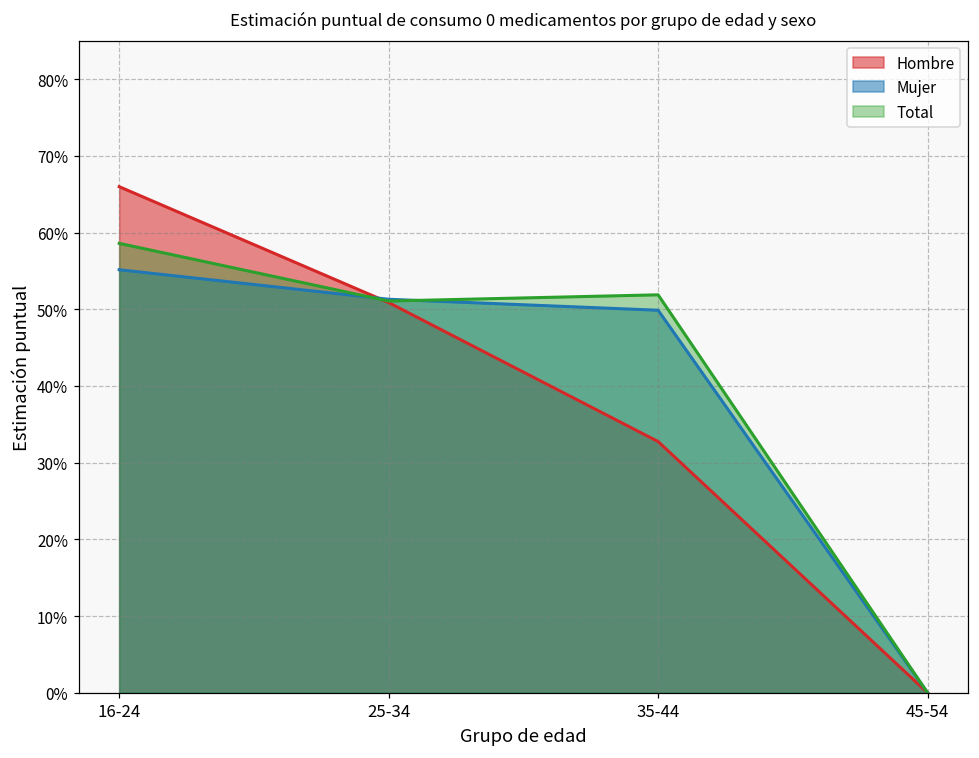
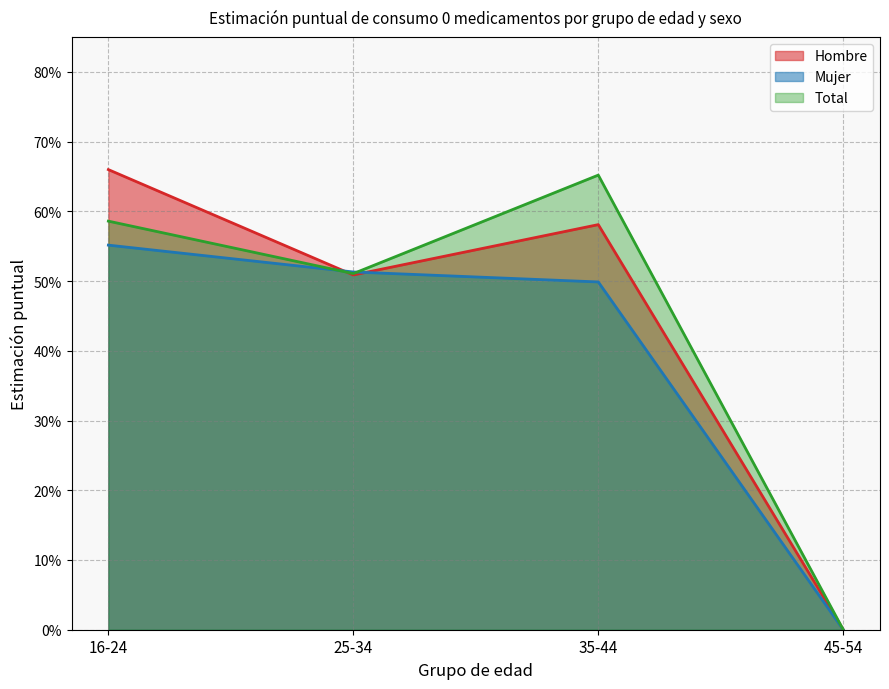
  {
    "Hombre": {
      "16-24": "66%",
-     "35-44": "33%"
+     "35-44": "58%"
    },
    "Mujer": {
      "16-24": "55%",
      "35-44": "50%"
    },
    "Total": {
      "16-24": "59%",
-     "35-44": "52%"
+     "35-44": "65%"
    }
  }
